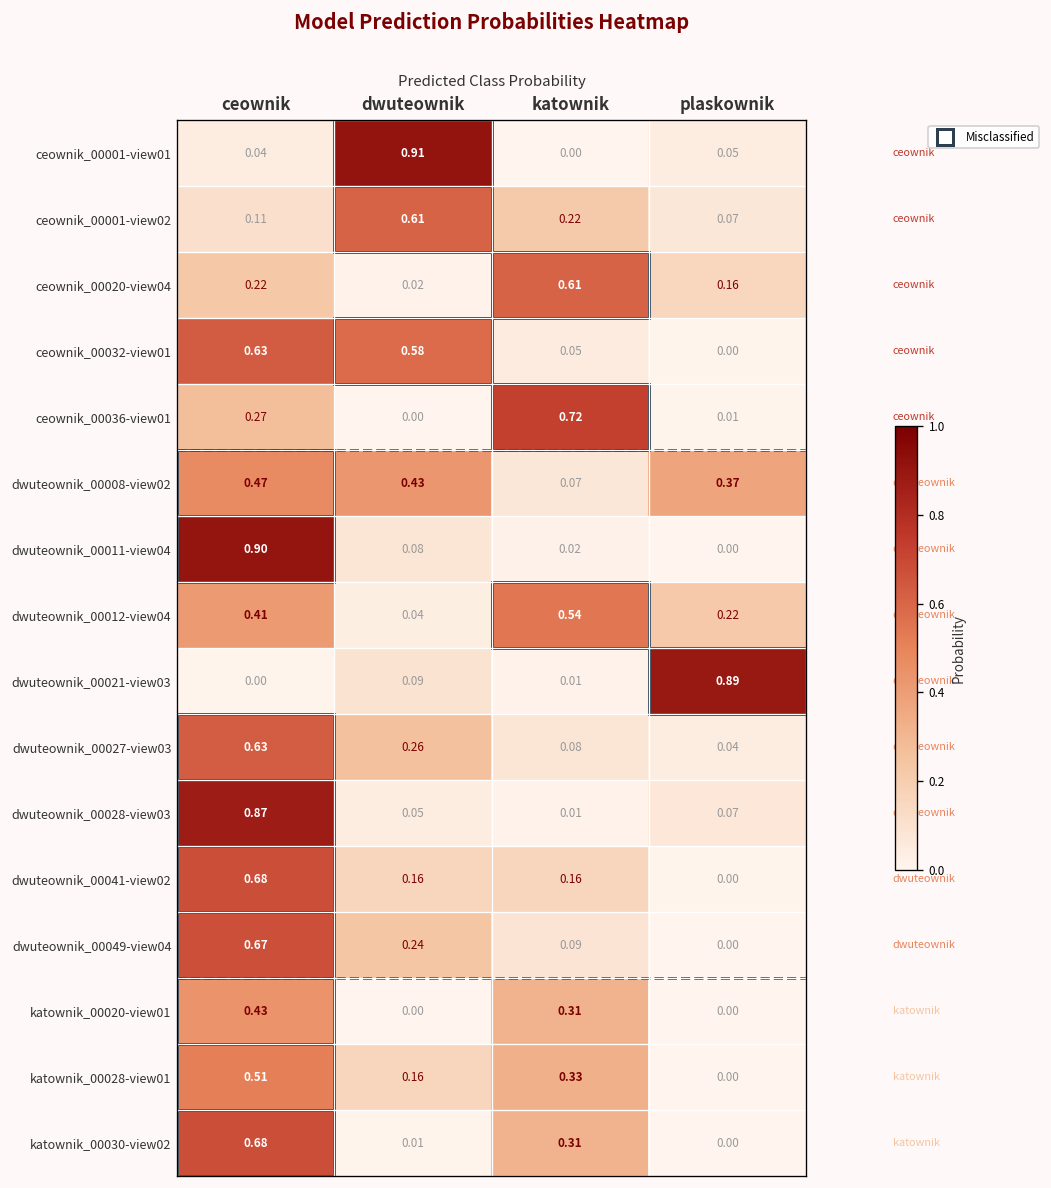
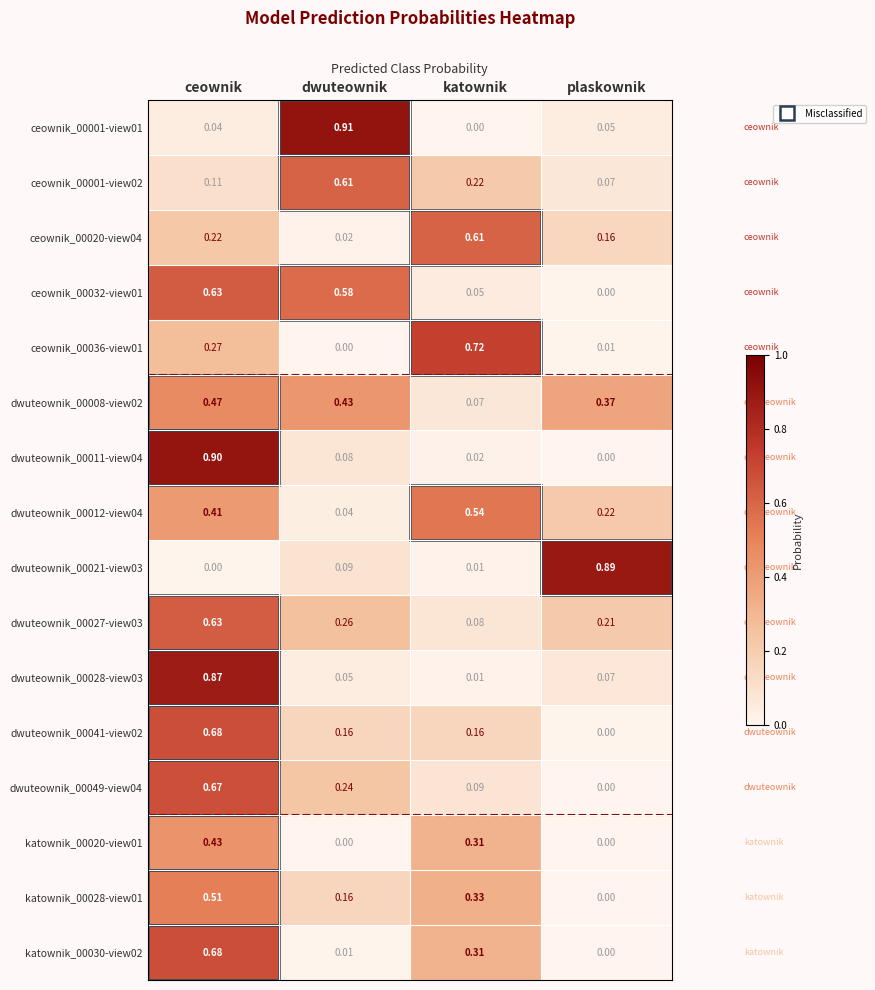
  {
    "ceownik_00001-view01": {
      "ceownik": 0.04,
      "dwuteownik": 0.91,
      "katownik": 0.00,
      "plaskownik": 0.05
    },
    "ceownik_00001-view02": {
      "ceownik": 0.11,
      "dwuteownik": 0.61,
      "katownik": 0.22,
      "plaskownik": 0.07
    },
    "ceownik_00020-view04": {
      "ceownik": 0.22,
      "dwuteownik": 0.02,
      "katownik": 0.61,
      "plaskownik": 0.16
    },
    "ceownik_00032-view01": {
      "ceownik": 0.63,
      "dwuteownik": 0.58,
      "katownik": 0.05,
      "plaskownik": 0.00
    },
    "ceownik_00036-view01": {
      "ceownik": 0.27,
      "dwuteownik": 0.00,
      "katownik": 0.72,
      "plaskownik": 0.01
    },
    "dwuteownik_00008-view02": {
      "ceownik": 0.47,
      "dwuteownik": 0.43,
      "katownik": 0.07,
      "plaskownik": 0.37
    },
    "dwuteownik_00011-view04": {
      "ceownik": 0.90,
      "dwuteownik": 0.08,
      "katownik": 0.02,
      "plaskownik": 0.00
    },
    "dwuteownik_00012-view04": {
      "ceownik": 0.41,
      "dwuteownik": 0.04,
      "katownik": 0.54,
      "plaskownik": 0.22
    },
    "dwuteownik_00021-view03": {
      "ceownik": 0.00,
      "dwuteownik": 0.09,
      "katownik": 0.01,
      "plaskownik": 0.89
    },
    "dwuteownik_00027-view03": {
      "ceownik": 0.63,
      "dwuteownik": 0.26,
      "katownik": 0.08,
-     "plaskownik": 0.04
+     "plaskownik": 0.21
    },
    "dwuteownik_00028-view03": {
      "ceownik": 0.87,
      "dwuteownik": 0.05,
      "katownik": 0.01,
      "plaskownik": 0.07
    },
    "dwuteownik_00041-view02": {
      "ceownik": 0.68,
      "dwuteownik": 0.16,
      "katownik": 0.16,
      "plaskownik": 0.00
    },
    "dwuteownik_00049-view04": {
      "ceownik": 0.67,
      "dwuteownik": 0.24,
      "katownik": 0.09,
      "plaskownik": 0.00
    },
    "katownik_00020-view01": {
      "ceownik": 0.43,
      "dwuteownik": 0.00,
      "katownik": 0.31,
      "plaskownik": 0.00
    },
    "katownik_00028-view01": {
      "ceownik": 0.51,
      "dwuteownik": 0.16,
      "katownik": 0.33,
      "plaskownik": 0.00
    },
    "katownik_00030-view02": {
      "ceownik": 0.68,
      "dwuteownik": 0.01,
      "katownik": 0.31,
      "plaskownik": 0.00
    }
  }
